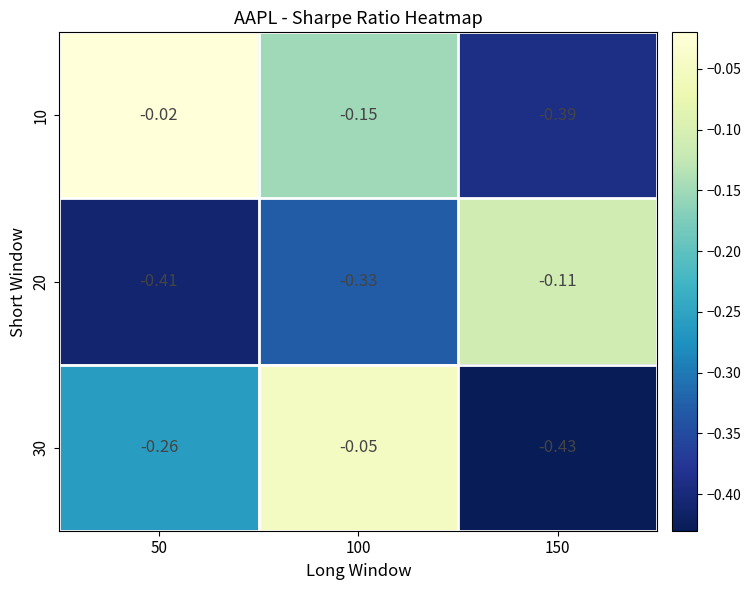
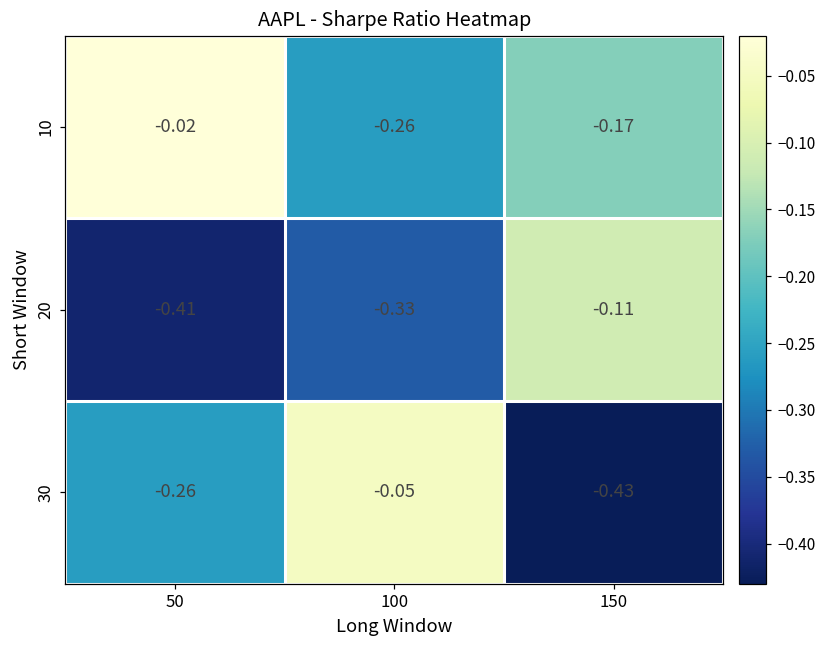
  {
    "10": {
      "50": -0.02,
-     "100": -0.15,
-     "150": -0.39
+     "100": -0.26,
+     "150": -0.17
    },
    "20": {
      "50": -0.41,
      "100": -0.33,
      "150": -0.11
    },
    "30": {
      "50": -0.26,
      "100": -0.05,
      "150": -0.43
    }
  }
